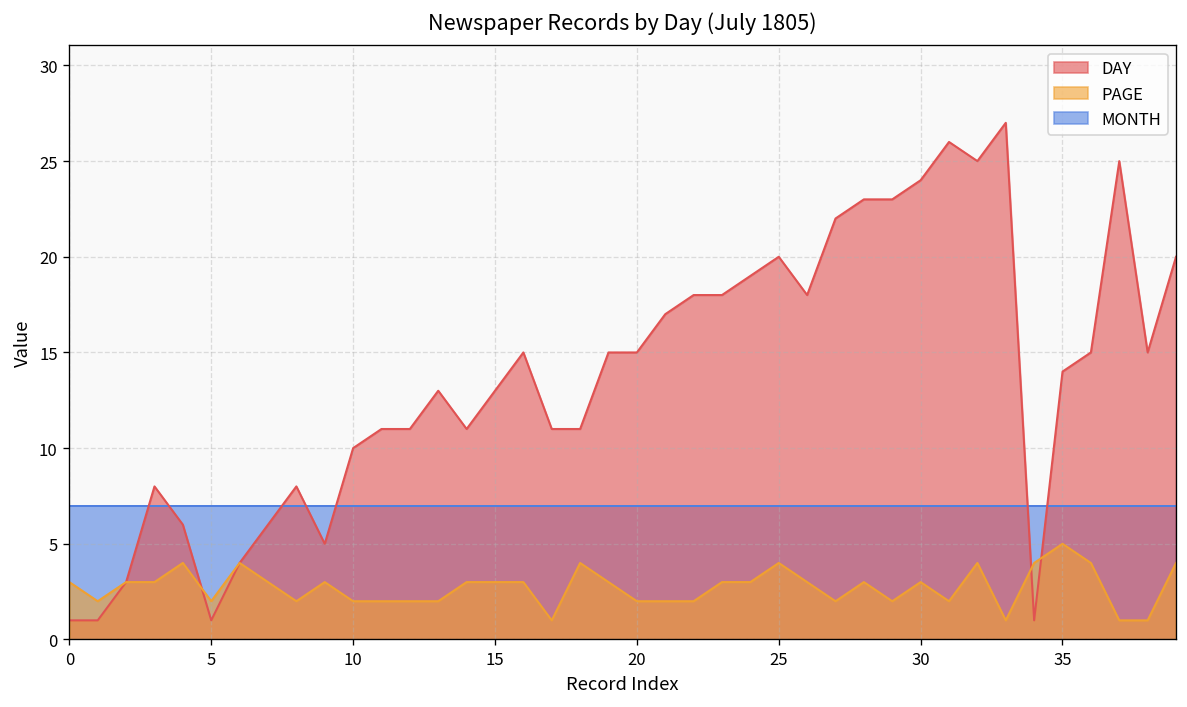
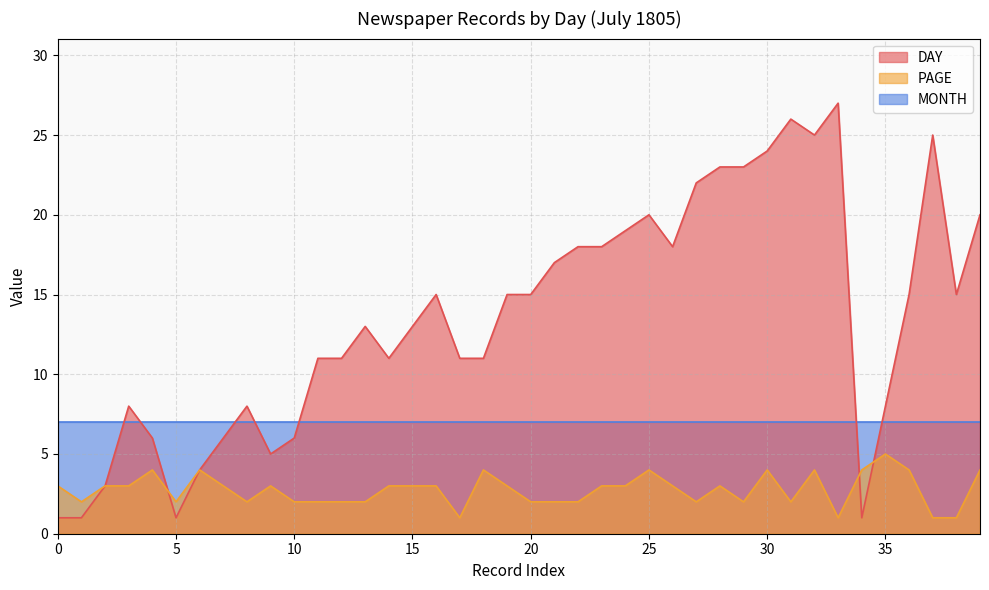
  {
    "MONTH": {
      "0": 7,
      "10": 7,
      "30": 7,
      "35": 7
    },
    "DAY": {
      "0": 1,
-     "10": 10,
+     "10": 6,
      "30": 24,
-     "35": 14
+     "35": 8
    },
    "PAGE": {
      "0": 3,
      "10": 2,
-     "30": 3,
+     "30": 4,
      "35": 5
    }
  }
